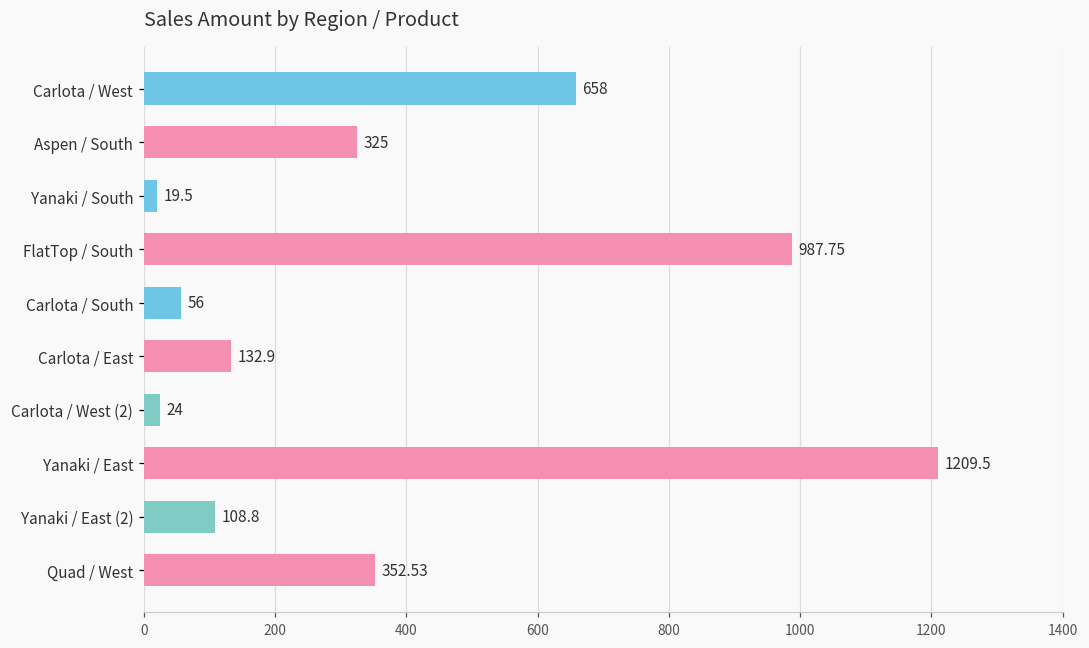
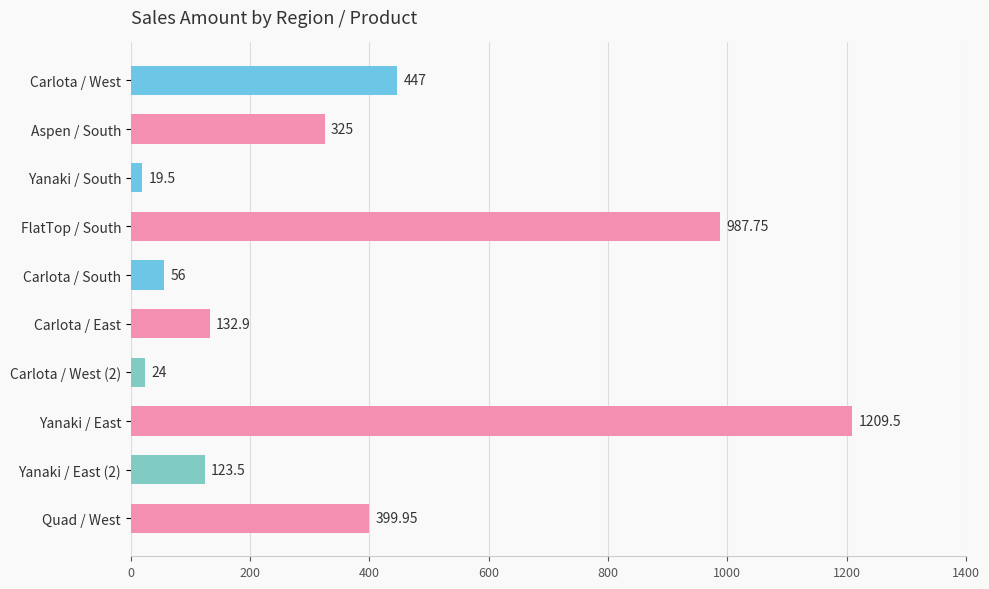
  {
-   "Carlota / West": 658,
+   "Carlota / West": 447,
    "Aspen / South": 325,
    "Yanaki / South": 19.5,
    "FlatTop / South": 987.75,
    "Carlota / South": 56,
    "Carlota / East": 132.9,
    "Carlota / West (2)": 24,
    "Yanaki / East": 1209.5,
-   "Yanaki / East (2)": 108.8,
-   "Quad / West": 352.53
+   "Yanaki / East (2)": 123.5,
+   "Quad / West": 399.95
  }
